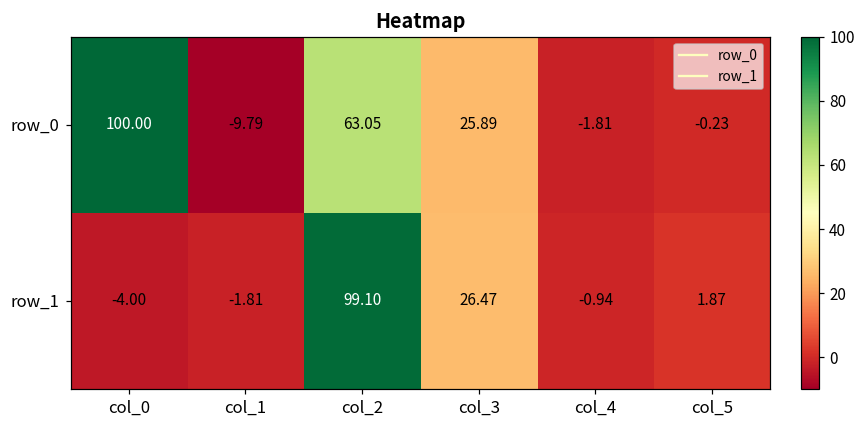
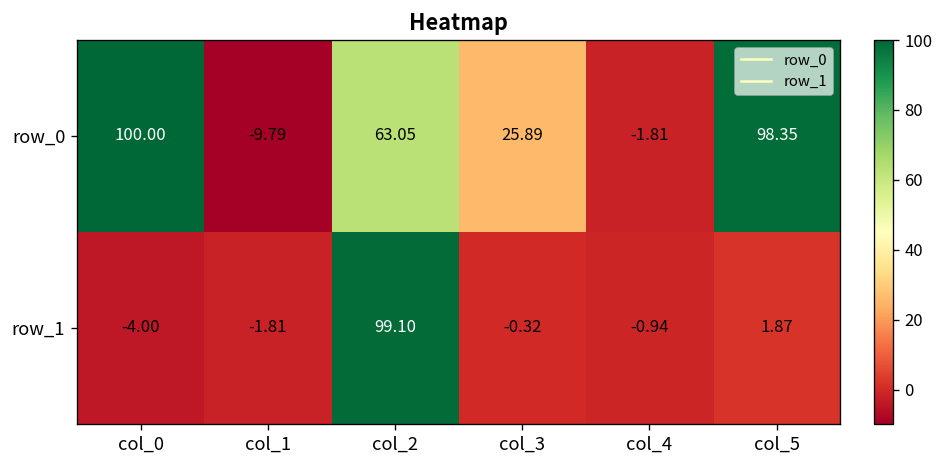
  {
    "row_0": {
      "col_0": 100.00,
      "col_1": -9.79,
      "col_2": 63.05,
      "col_3": 25.89,
      "col_4": -1.81,
-     "col_5": -0.23
+     "col_5": 98.35
    },
    "row_1": {
      "col_0": -4.00,
      "col_1": -1.81,
      "col_2": 99.10,
-     "col_3": 26.47,
+     "col_3": -0.32,
      "col_4": -0.94,
      "col_5": 1.87
    }
  }
